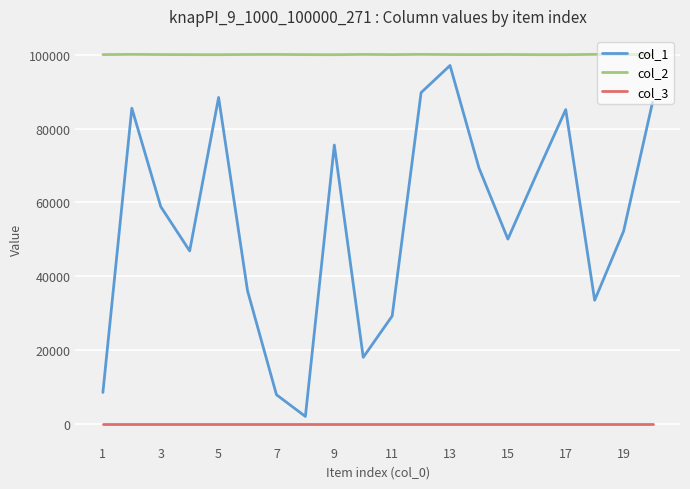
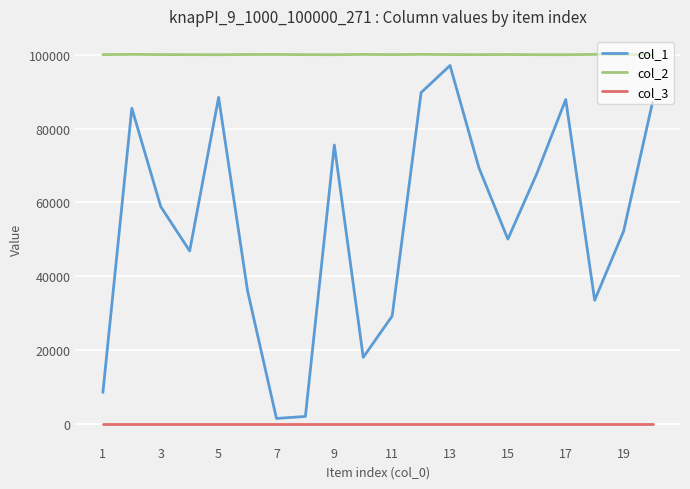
  {
    "col_1": {
      "1": 9000,
      "3": 59000,
      "5": 88000,
-     "7": 8000,
+     "7": 2000,
      "9": 76000,
      "11": 29000,
      "13": 97000,
      "15": 50000,
-     "17": 85000,
+     "17": 88000,
      "19": 52000
    },
    "col_2": {
      "1": 100000,
      "3": 100000,
      "5": 100000,
      "7": 100000,
      "9": 100000,
      "11": 100000,
      "13": 100000,
      "15": 100000,
      "17": 100000
    },
    "col_3": {
      "1": 0,
      "3": 0,
      "5": 0,
      "7": 0,
      "9": 0,
      "11": 0,
      "13": 0,
      "15": 0,
      "17": 0,
      "19": 0
    }
  }
